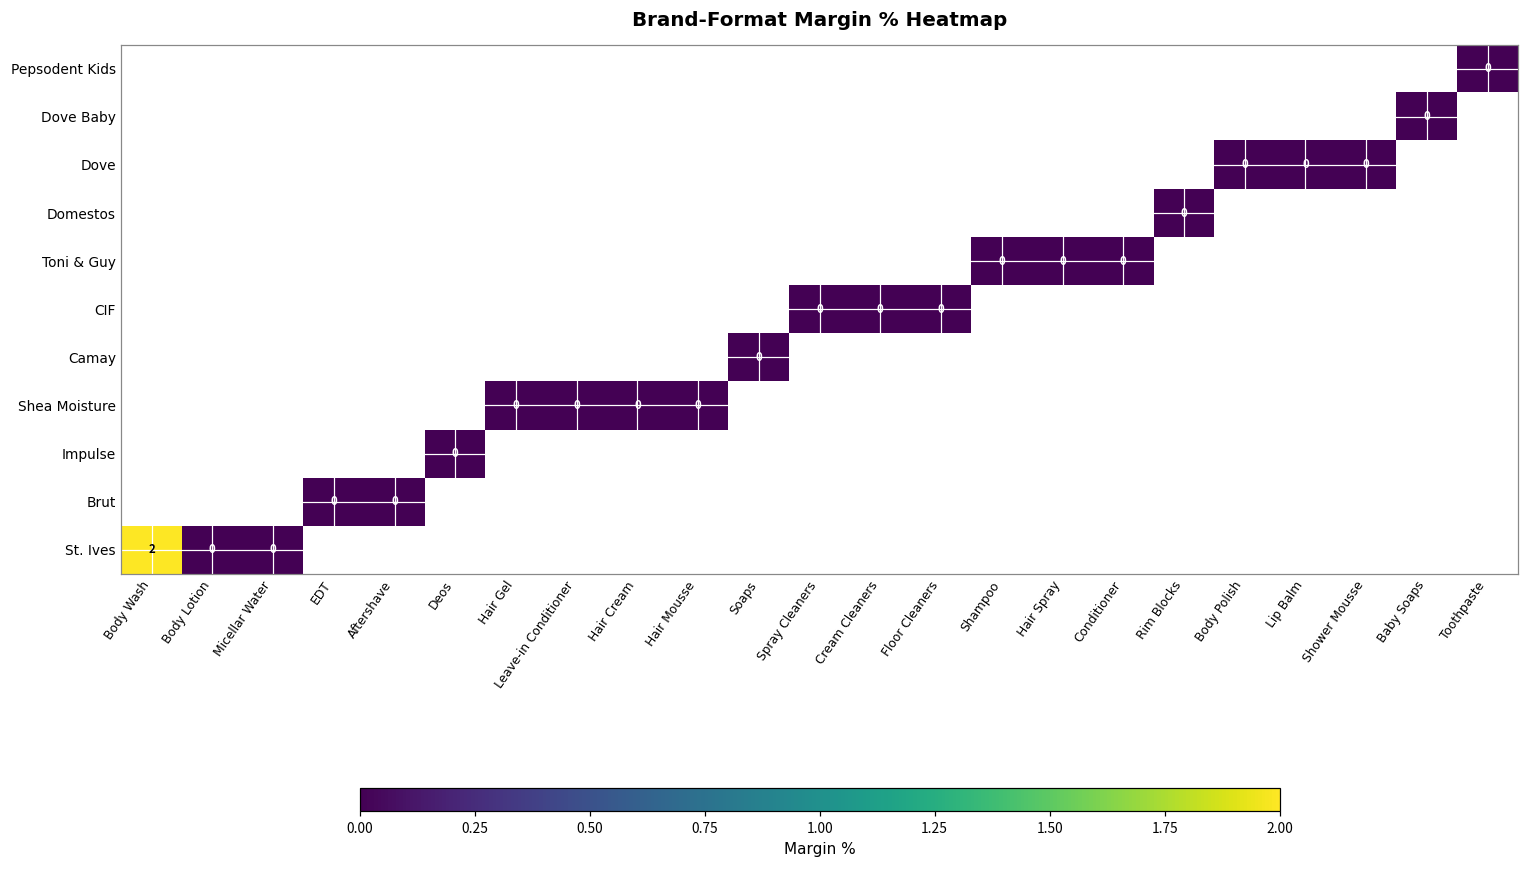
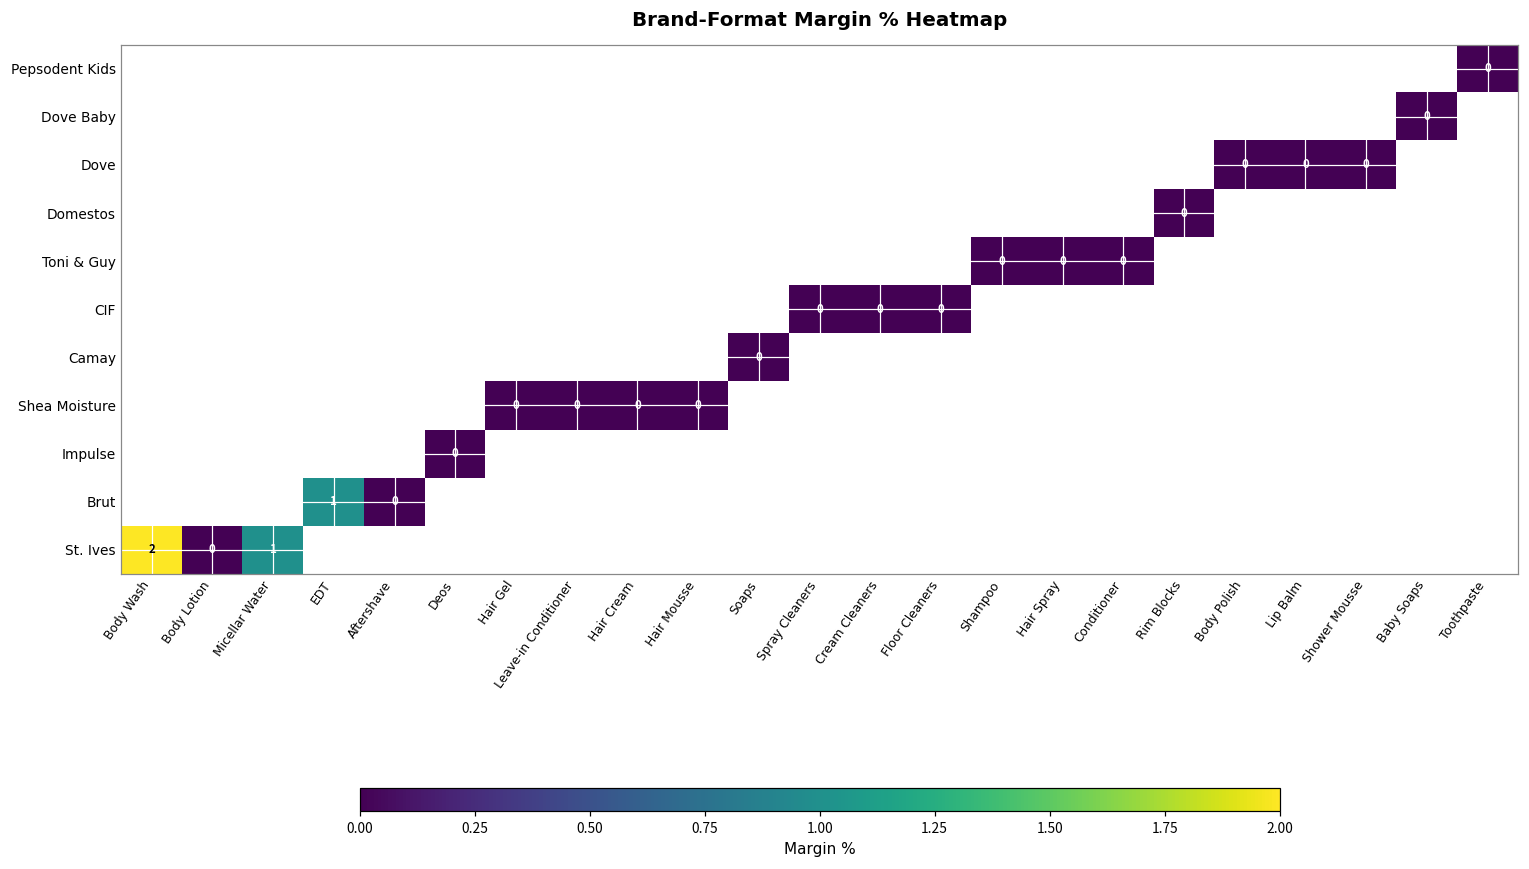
  {
    "Pepsodent Kids": {
      "Toothpaste": 0
    },
    "Dove Baby": {
      "Baby Soaps": 0
    },
    "Dove": {
      "Body Polish": 0,
      "Lip Balm": 0,
      "Shower Mousse": 0
    },
    "Domestos": {
      "Rim Blocks": 0
    },
    "Toni & Guy": {
      "Shampoo": 0,
      "Hair Spray": 0,
      "Conditioner": 0
    },
    "CIF": {
      "Spray Cleaners": 0,
      "Cream Cleaners": 0,
      "Floor Cleaners": 0
    },
    "Camay": {
      "Soaps": 0
    },
    "Shea Moisture": {
      "Hair Gel": 0,
      "Leave-in Conditioner": 0,
      "Hair Cream": 0,
      "Hair Mousse": 0
    },
    "Impulse": {
      "Deos": 0
    },
    "Brut": {
-     "EDT": 0,
+     "EDT": 1,
      "Aftershave": 0
    },
    "St. Ives": {
      "Body Wash": 2,
      "Body Lotion": 0,
-     "Micellar Water": 0
+     "Micellar Water": 1
    }
  }
